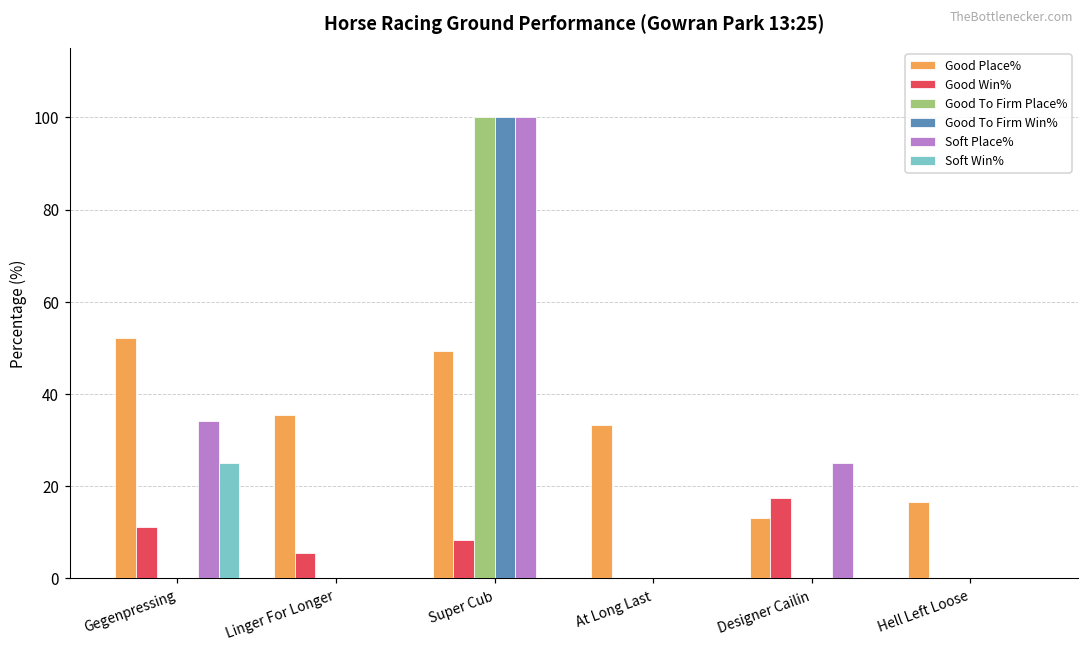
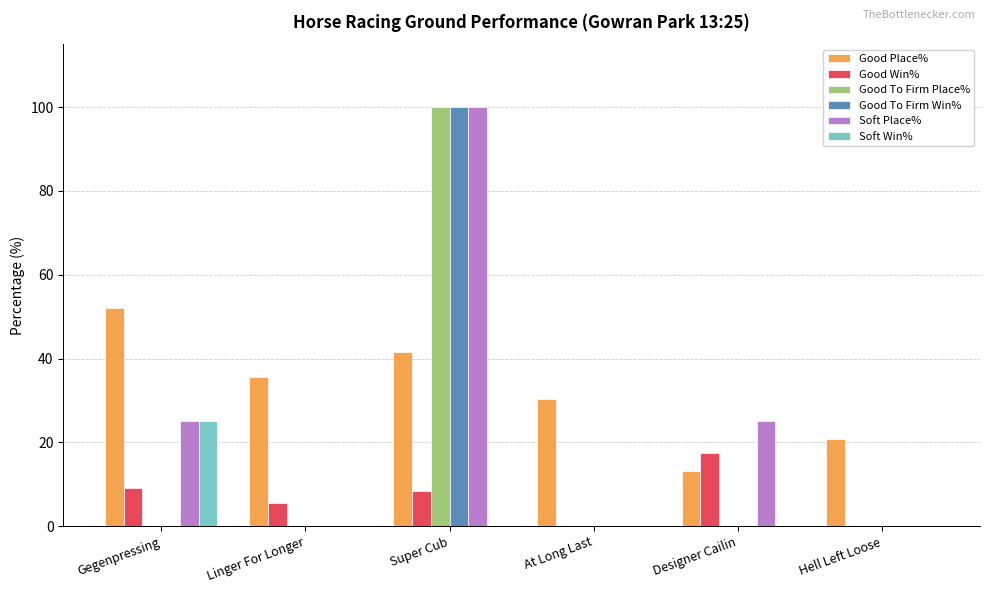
  {
    "Good Place%": {
      "Gegenpressing": 52,
      "Linger For Longer": 35,
-     "Super Cub": 49,
-     "At Long Last": 33,
+     "Super Cub": 42,
+     "At Long Last": 30,
      "Designer Cailin": 13,
-     "Hell Left Loose": 17
+     "Hell Left Loose": 21
    },
    "Good Win%": {
-     "Gegenpressing": 11,
+     "Gegenpressing": 9,
      "Linger For Longer": 5,
      "Super Cub": 8,
      "At Long Last": 0,
      "Designer Cailin": 17,
      "Hell Left Loose": 0
    },
    "Good To Firm Place%": {
      "Gegenpressing": 0,
      "Linger For Longer": 0,
      "Super Cub": 100,
      "At Long Last": 0,
      "Designer Cailin": 0,
      "Hell Left Loose": 0
    },
    "Good To Firm Win%": {
      "Gegenpressing": 0,
      "Linger For Longer": 0,
      "Super Cub": 100,
      "At Long Last": 0,
      "Designer Cailin": 0,
      "Hell Left Loose": 0
    },
    "Soft Place%": {
-     "Gegenpressing": 34,
+     "Gegenpressing": 25,
      "Linger For Longer": 0,
      "Super Cub": 100,
      "At Long Last": 0,
      "Designer Cailin": 25,
      "Hell Left Loose": 0
    },
    "Soft Win%": {
      "Gegenpressing": 25,
      "Linger For Longer": 0,
      "Super Cub": 0,
      "At Long Last": 0,
      "Designer Cailin": 0,
      "Hell Left Loose": 0
    }
  }
